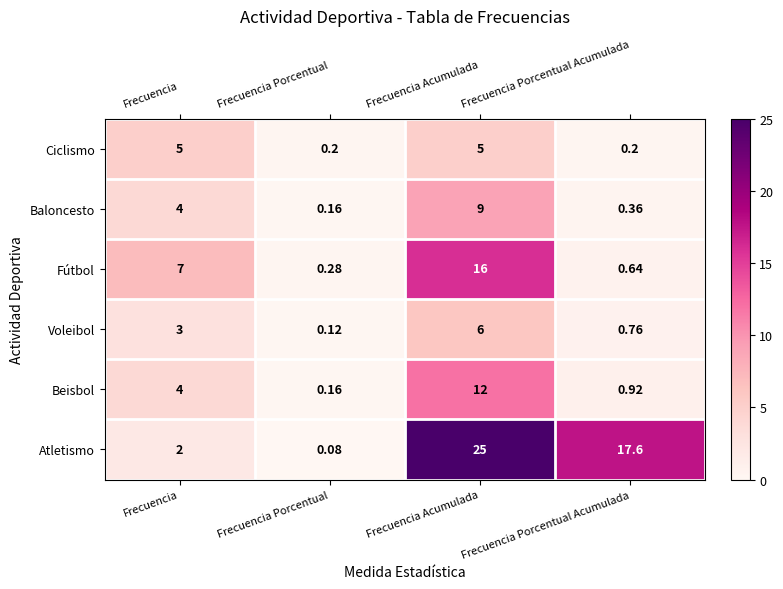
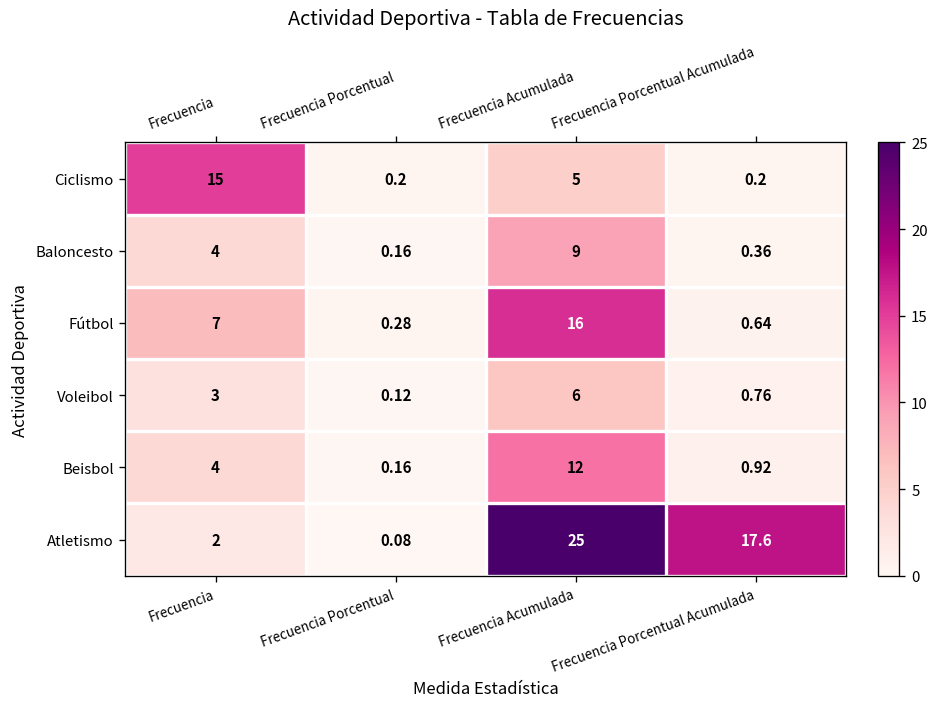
  {
    "Ciclismo": {
-     "Frecuencia": 5,
+     "Frecuencia": 15,
      "Frecuencia Porcentual": 0.2,
      "Frecuencia Acumulada": 5,
      "Frecuencia Porcentual Acumulada": 0.2
    },
    "Baloncesto": {
      "Frecuencia": 4,
      "Frecuencia Porcentual": 0.16,
      "Frecuencia Acumulada": 9,
      "Frecuencia Porcentual Acumulada": 0.36
    },
    "Fútbol": {
      "Frecuencia": 7,
      "Frecuencia Porcentual": 0.28,
      "Frecuencia Acumulada": 16,
      "Frecuencia Porcentual Acumulada": 0.64
    },
    "Voleibol": {
      "Frecuencia": 3,
      "Frecuencia Porcentual": 0.12,
      "Frecuencia Acumulada": 6,
      "Frecuencia Porcentual Acumulada": 0.76
    },
    "Beisbol": {
      "Frecuencia": 4,
      "Frecuencia Porcentual": 0.16,
      "Frecuencia Acumulada": 12,
      "Frecuencia Porcentual Acumulada": 0.92
    },
    "Atletismo": {
      "Frecuencia": 2,
      "Frecuencia Porcentual": 0.08,
      "Frecuencia Acumulada": 25,
      "Frecuencia Porcentual Acumulada": 17.6
    }
  }
